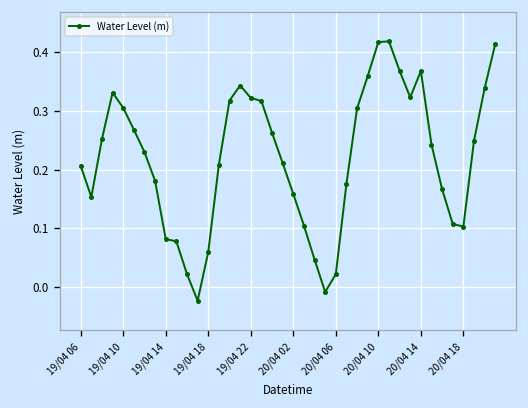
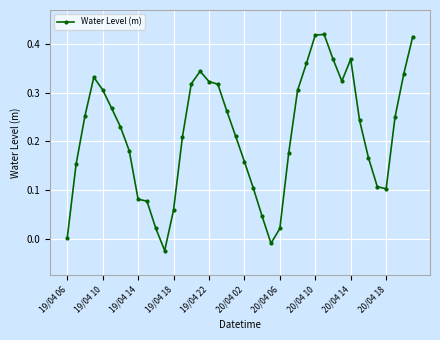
  {
-   "19/04 06": 0.21,
+   "19/04 06": 0.00,
    "19/04 10": 0.31,
    "19/04 14": 0.08,
    "19/04 18": 0.06,
    "19/04 22": 0.32,
    "20/04 02": 0.16,
    "20/04 06": 0.02,
    "20/04 10": 0.42,
    "20/04 14": 0.37,
    "20/04 18": 0.10
  }
